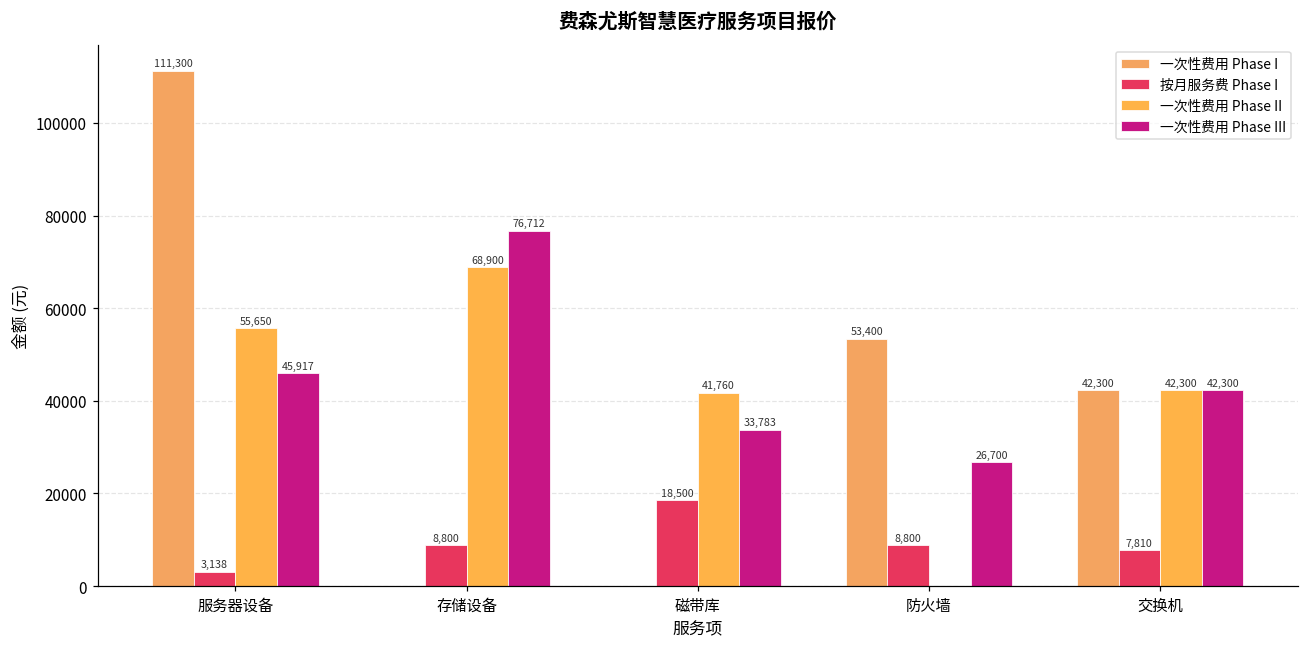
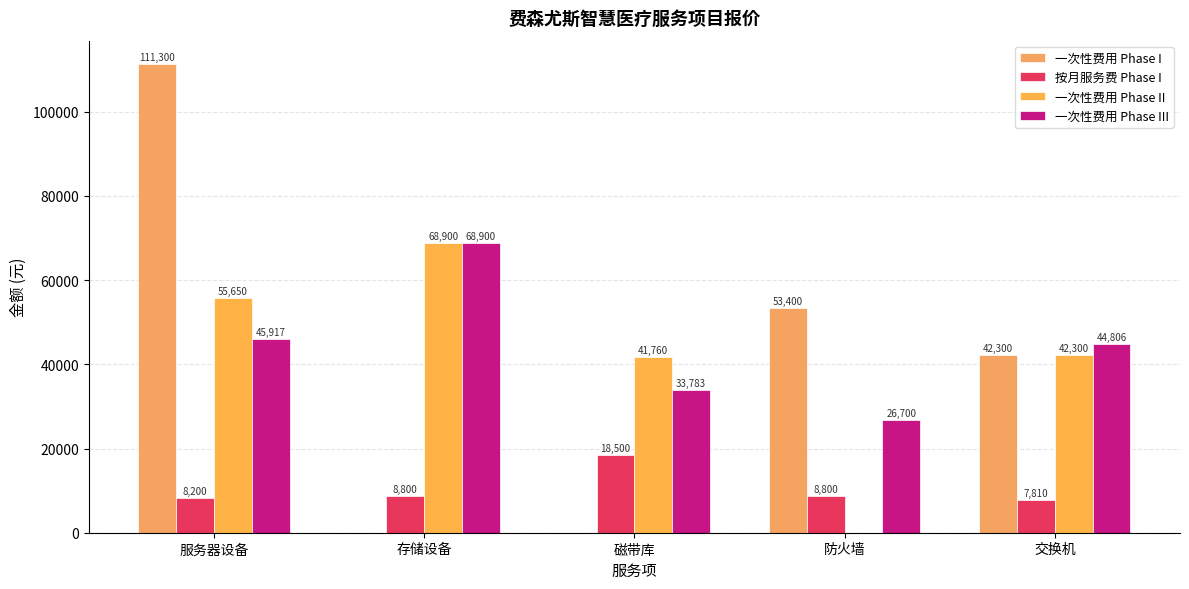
  {
    "按月服务费 Phase I": {
-     "服务器设备": "3,138",
+     "服务器设备": "8,200",
      "存储设备": "8,800",
      "磁带库": "18,500",
      "防火墙": "8,800",
      "交换机": "7,810"
    },
    "一次性费用 Phase III": {
      "服务器设备": "45,917",
-     "存储设备": "76,712",
+     "存储设备": "68,900",
      "磁带库": "33,783",
      "防火墙": "26,700",
-     "交换机": "42,300"
+     "交换机": "44,806"
    }
  }
